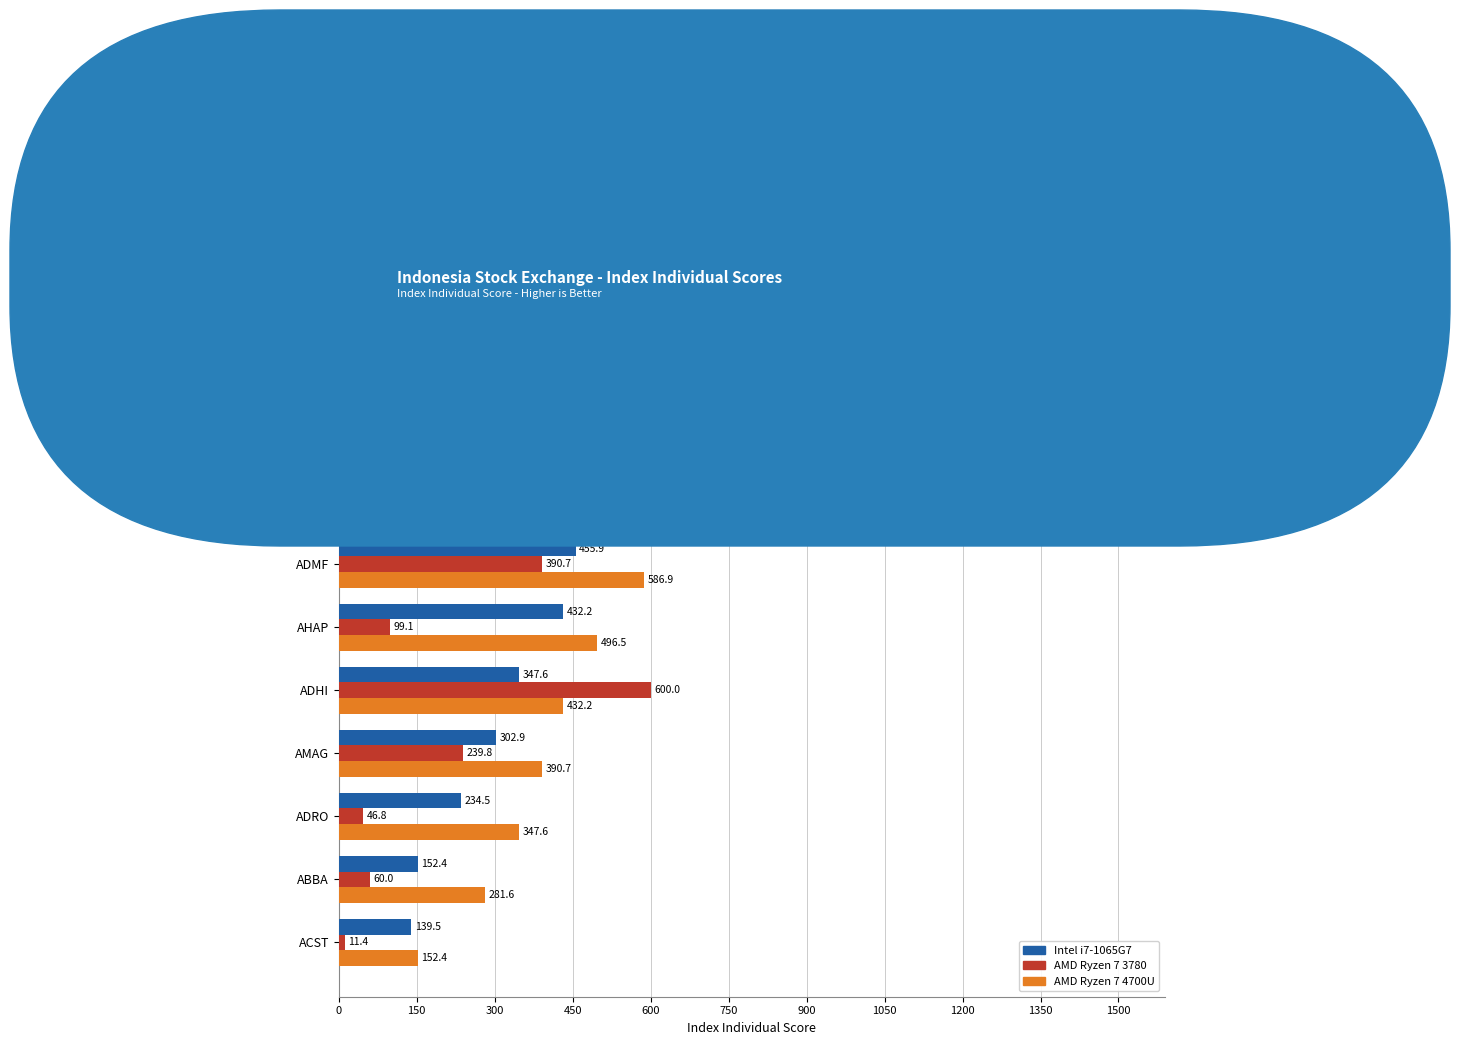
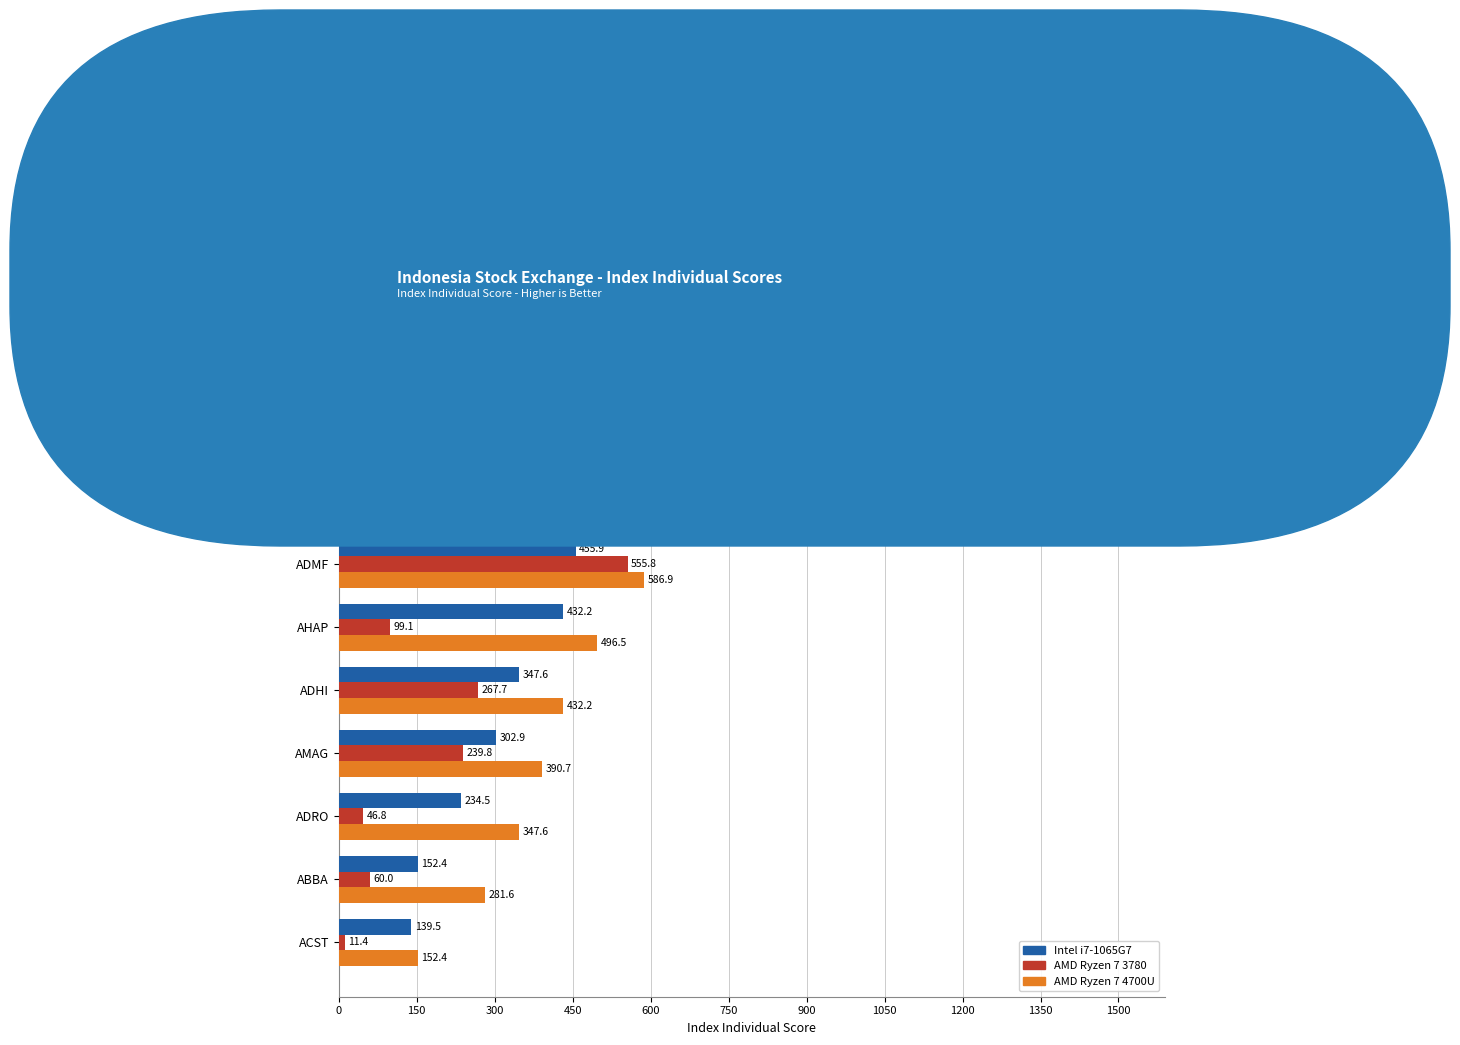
  {
    "AMD Ryzen 7 3780": {
-     "ADMF": 390.7,
+     "ADMF": 555.8,
      "AHAP": 99.1,
-     "ADHI": 600.0,
+     "ADHI": 267.7,
      "AMAG": 239.8,
      "ADRO": 46.8,
      "ABBA": 60.0,
      "ACST": 11.4
    }
  }
